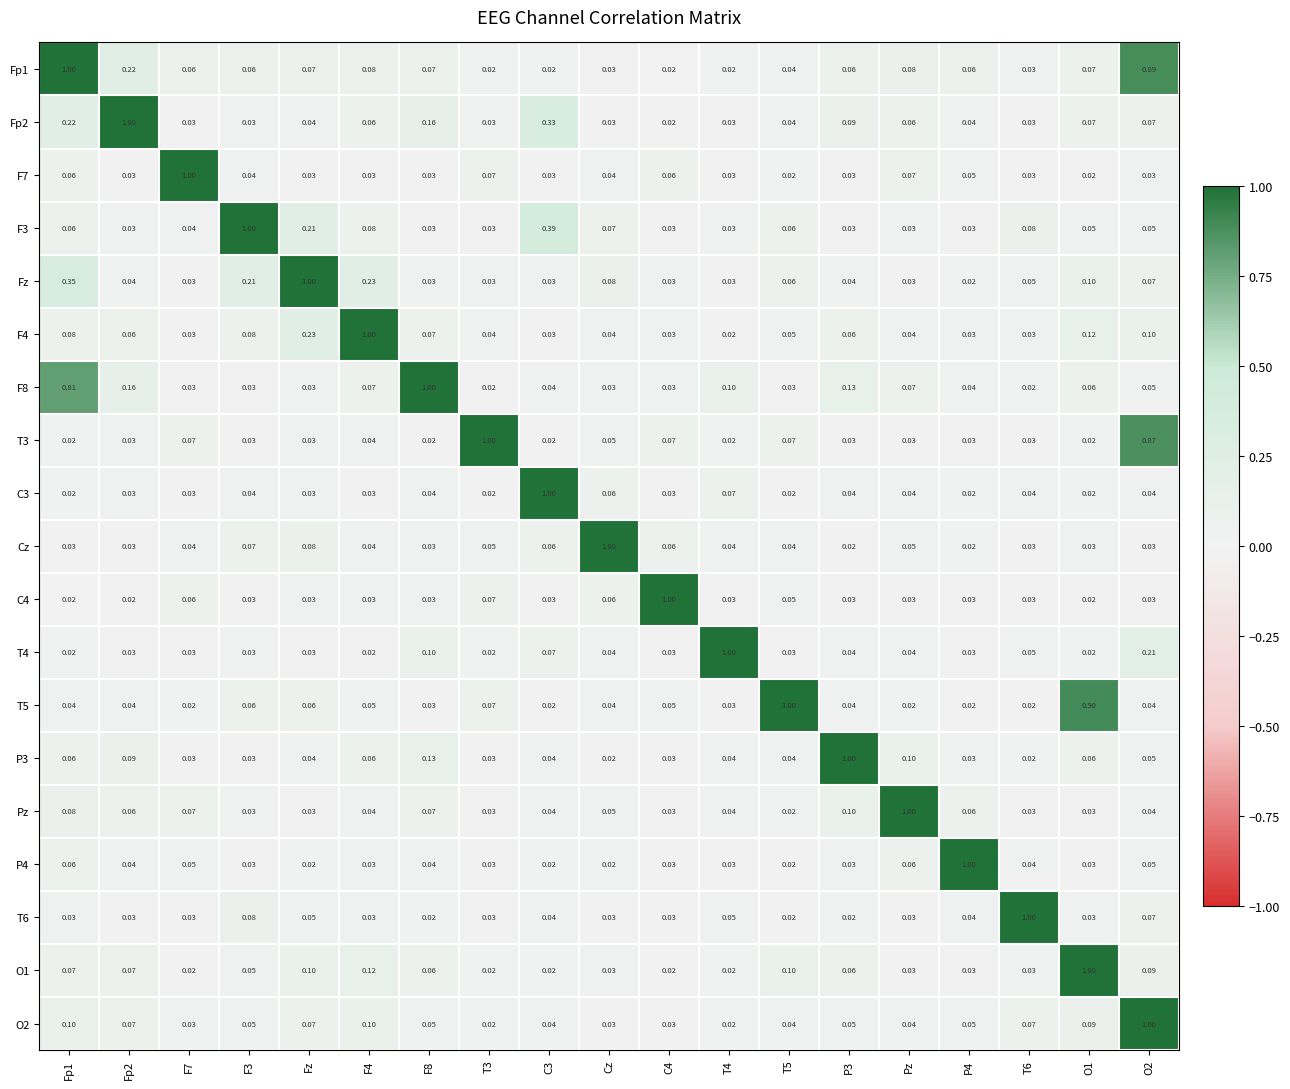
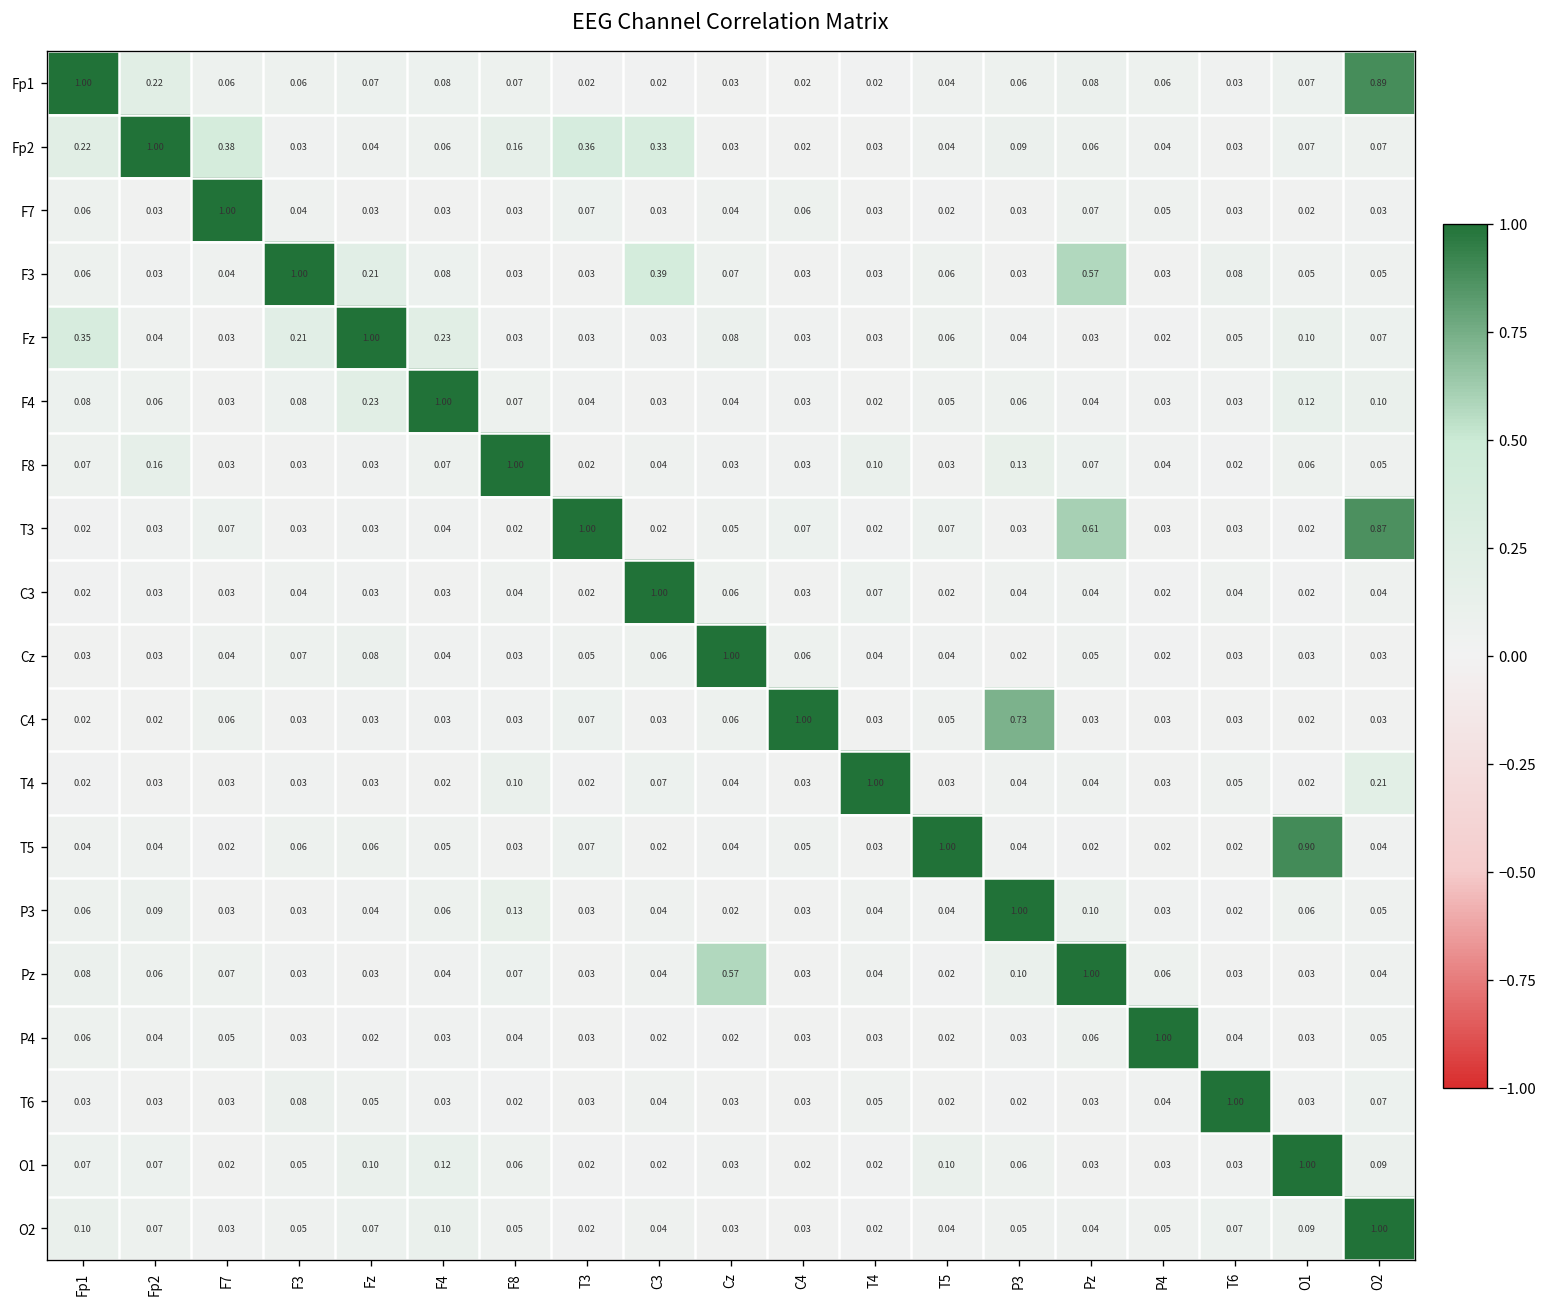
  {
    "Fp2": {
      "Fp1": 0.22,
      "Fp2": 1.00,
-     "F7": 0.03,
+     "F7": 0.38,
      "F3": 0.03,
      "Fz": 0.04,
      "F4": 0.06,
      "F8": 0.16,
-     "T3": 0.03,
+     "T3": 0.36,
      "C3": 0.33,
      "Cz": 0.03,
      "C4": 0.02,
      "T4": 0.03,
      "T5": 0.04,
      "P3": 0.09,
      "Pz": 0.06,
      "P4": 0.04,
      "T6": 0.03,
      "O1": 0.07,
      "O2": 0.07
    },
    "F3": {
      "Fp1": 0.06,
      "Fp2": 0.03,
      "F7": 0.04,
      "F3": 1.00,
      "Fz": 0.21,
      "F4": 0.08,
      "F8": 0.03,
      "T3": 0.03,
      "C3": 0.39,
      "Cz": 0.07,
      "C4": 0.03,
      "T4": 0.03,
      "T5": 0.06,
      "P3": 0.03,
-     "Pz": 0.03,
+     "Pz": 0.57,
      "P4": 0.03,
      "T6": 0.08,
      "O1": 0.05,
      "O2": 0.05
    },
    "F8": {
-     "Fp1": 0.81,
+     "Fp1": 0.07,
      "Fp2": 0.16,
      "F7": 0.03,
      "F3": 0.03,
      "Fz": 0.03,
      "F4": 0.07,
      "F8": 1.00,
      "T3": 0.02,
      "C3": 0.04,
      "Cz": 0.03,
      "C4": 0.03,
      "T4": 0.10,
      "T5": 0.03,
      "P3": 0.13,
      "Pz": 0.07,
      "P4": 0.04,
      "T6": 0.02,
      "O1": 0.06,
      "O2": 0.05
    },
    "T3": {
      "Fp1": 0.02,
      "Fp2": 0.03,
      "F7": 0.07,
      "F3": 0.03,
      "Fz": 0.03,
      "F4": 0.04,
      "F8": 0.02,
      "T3": 1.00,
      "C3": 0.02,
      "Cz": 0.05,
      "C4": 0.07,
      "T4": 0.02,
      "T5": 0.07,
      "P3": 0.03,
-     "Pz": 0.03,
+     "Pz": 0.61,
      "P4": 0.03,
      "T6": 0.03,
      "O1": 0.02,
      "O2": 0.87
    },
    "C4": {
      "Fp1": 0.02,
      "Fp2": 0.02,
      "F7": 0.06,
      "F3": 0.03,
      "Fz": 0.03,
      "F4": 0.03,
      "F8": 0.03,
      "T3": 0.07,
      "C3": 0.03,
      "Cz": 0.06,
      "C4": 1.00,
      "T4": 0.03,
      "T5": 0.05,
-     "P3": 0.03,
+     "P3": 0.73,
      "Pz": 0.03,
      "P4": 0.03,
      "T6": 0.03,
      "O1": 0.02,
      "O2": 0.03
    },
    "Pz": {
      "Fp1": 0.08,
      "Fp2": 0.06,
      "F7": 0.07,
      "F3": 0.03,
      "Fz": 0.03,
      "F4": 0.04,
      "F8": 0.07,
      "T3": 0.03,
      "C3": 0.04,
-     "Cz": 0.05,
+     "Cz": 0.57,
      "C4": 0.03,
      "T4": 0.04,
      "T5": 0.02,
      "P3": 0.10,
      "Pz": 1.00,
      "P4": 0.06,
      "T6": 0.03,
      "O1": 0.03,
      "O2": 0.04
    }
  }
